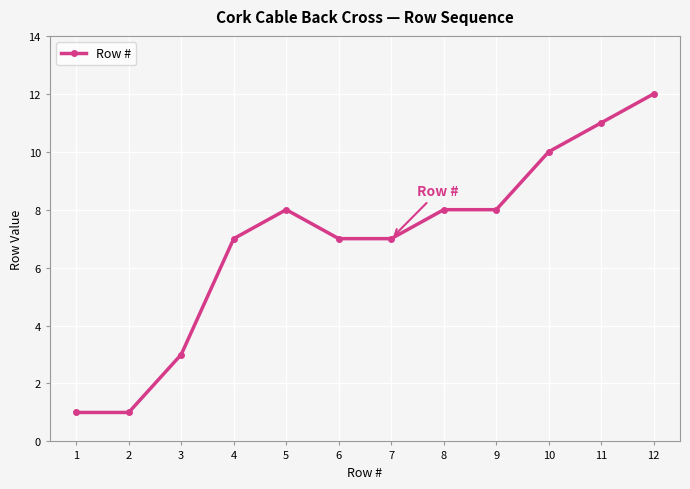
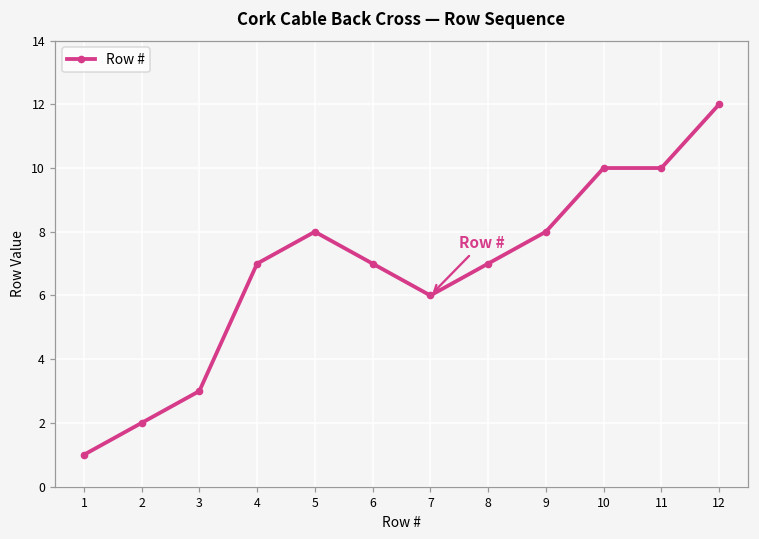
  {
    "1": 1,
-   "2": 1,
+   "2": 2,
    "3": 3,
    "4": 7,
    "5": 8,
    "6": 7,
-   "7": 7,
-   "8": 8,
+   "7": 6,
+   "8": 7,
    "9": 8,
    "10": 10,
-   "11": 11,
+   "11": 10,
    "12": 12
  }
